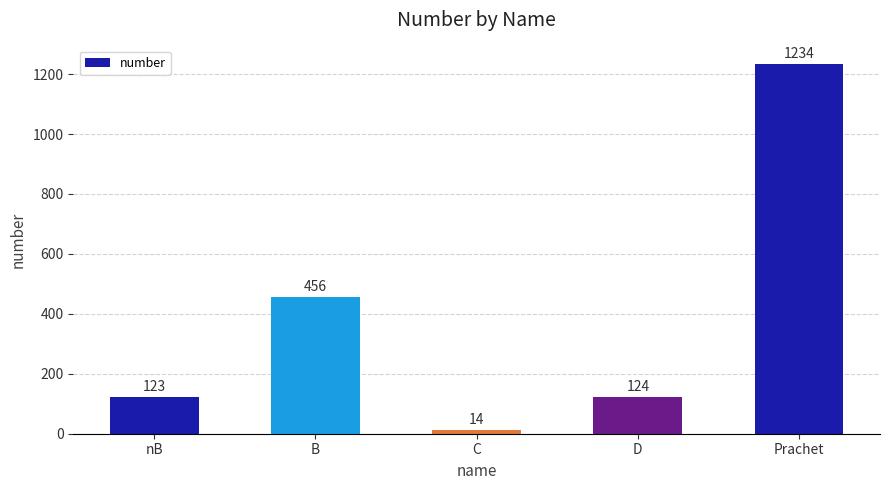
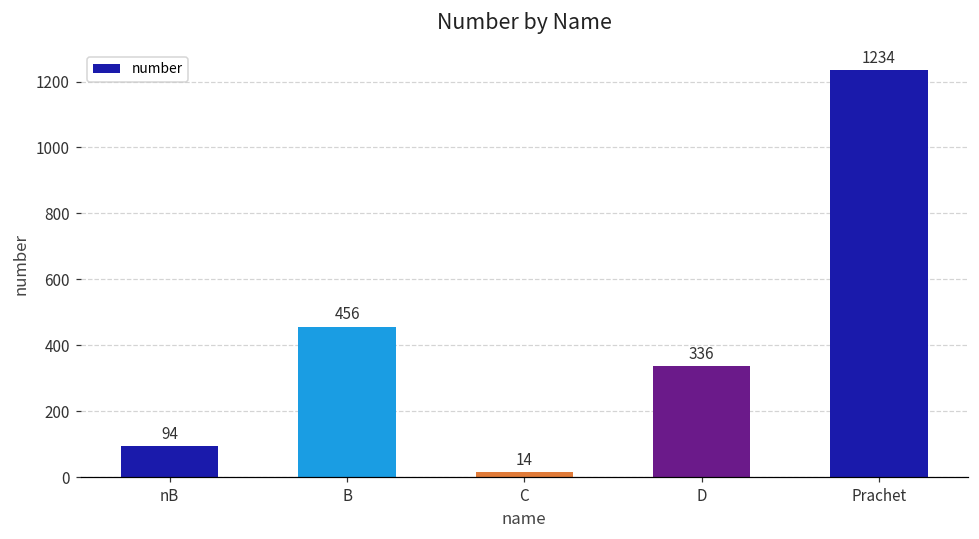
  {
-   "nB": 123,
+   "nB": 94,
    "B": 456,
    "C": 14,
-   "D": 124,
+   "D": 336,
    "Prachet": 1234
  }
